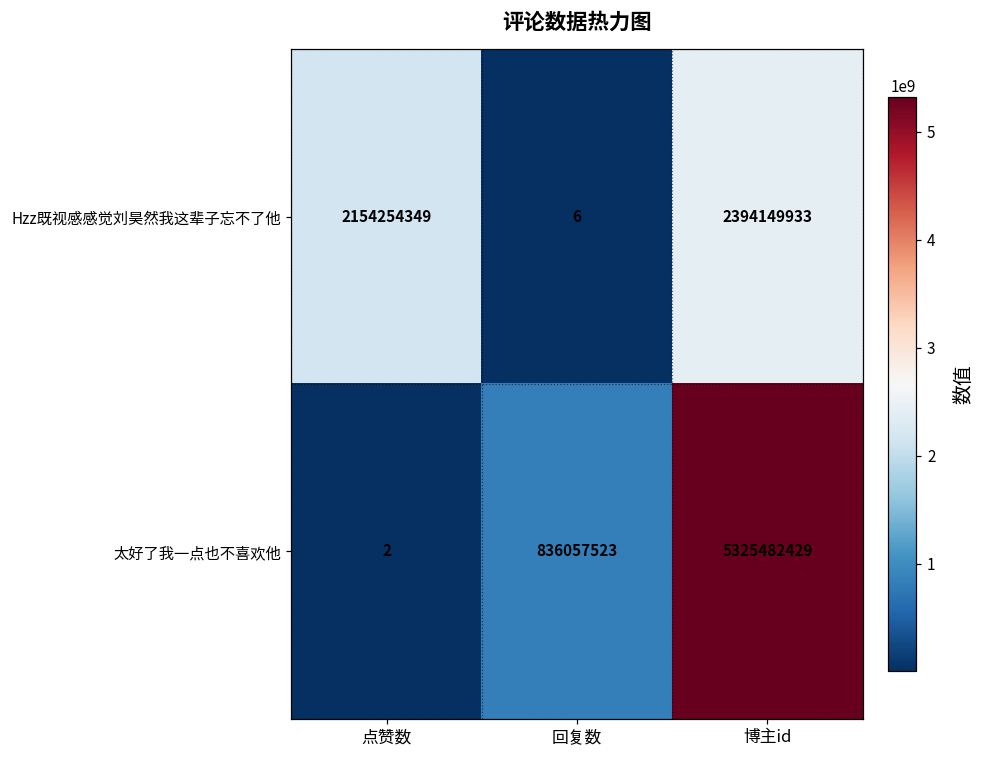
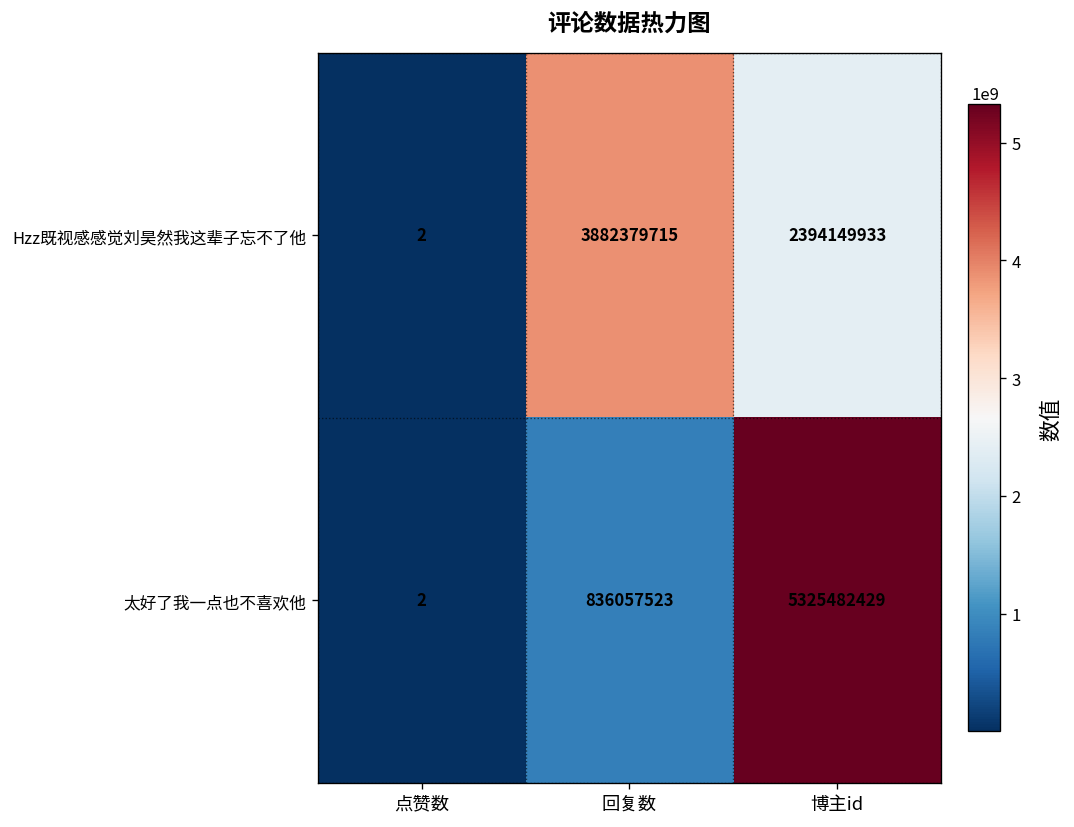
  {
    "Hzz既视感感觉刘昊然我这辈子忘不了他": {
-     "点赞数": 2154254349,
-     "回复数": 6,
+     "点赞数": 2,
+     "回复数": 3882379715,
      "博主id": 2394149933
    },
    "太好了我一点也不喜欢他": {
      "点赞数": 2,
      "回复数": 836057523,
      "博主id": 5325482429
    }
  }
